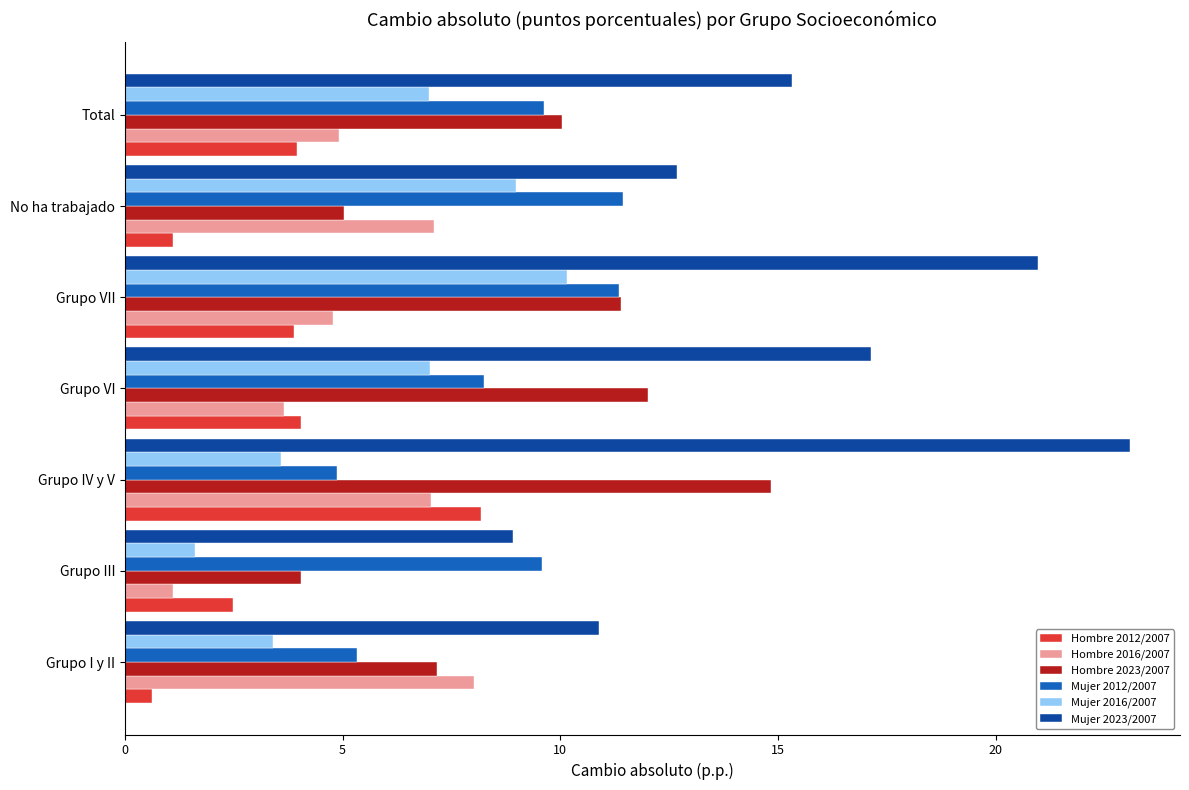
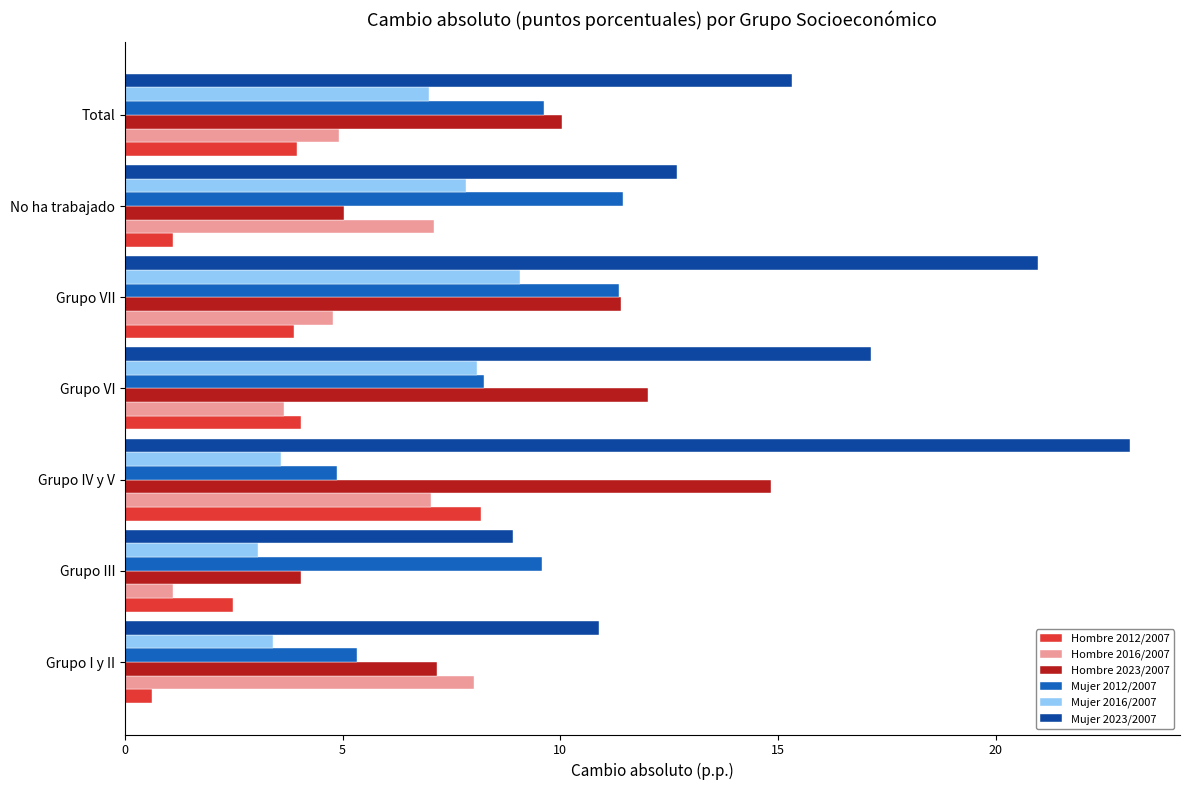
  {
    "Hombre 2016/2007": {
      "Total": 4.9,
      "No ha trabajado": 7.1,
      "Grupo VII": 4.8,
      "Grupo VI": 3.7,
      "Grupo IV y V": 7.0,
      "Grupo III": 1.1,
      "Grupo I y II": 8.0
    },
    "Mujer 2016/2007": {
      "Total": 7.0,
-     "No ha trabajado": 9.0,
-     "Grupo VII": 10.2,
-     "Grupo VI": 7.0,
+     "No ha trabajado": 7.8,
+     "Grupo VII": 9.1,
+     "Grupo VI": 8.1,
      "Grupo IV y V": 3.6,
-     "Grupo III": 1.6,
+     "Grupo III": 3.1,
      "Grupo I y II": 3.4
    }
  }
